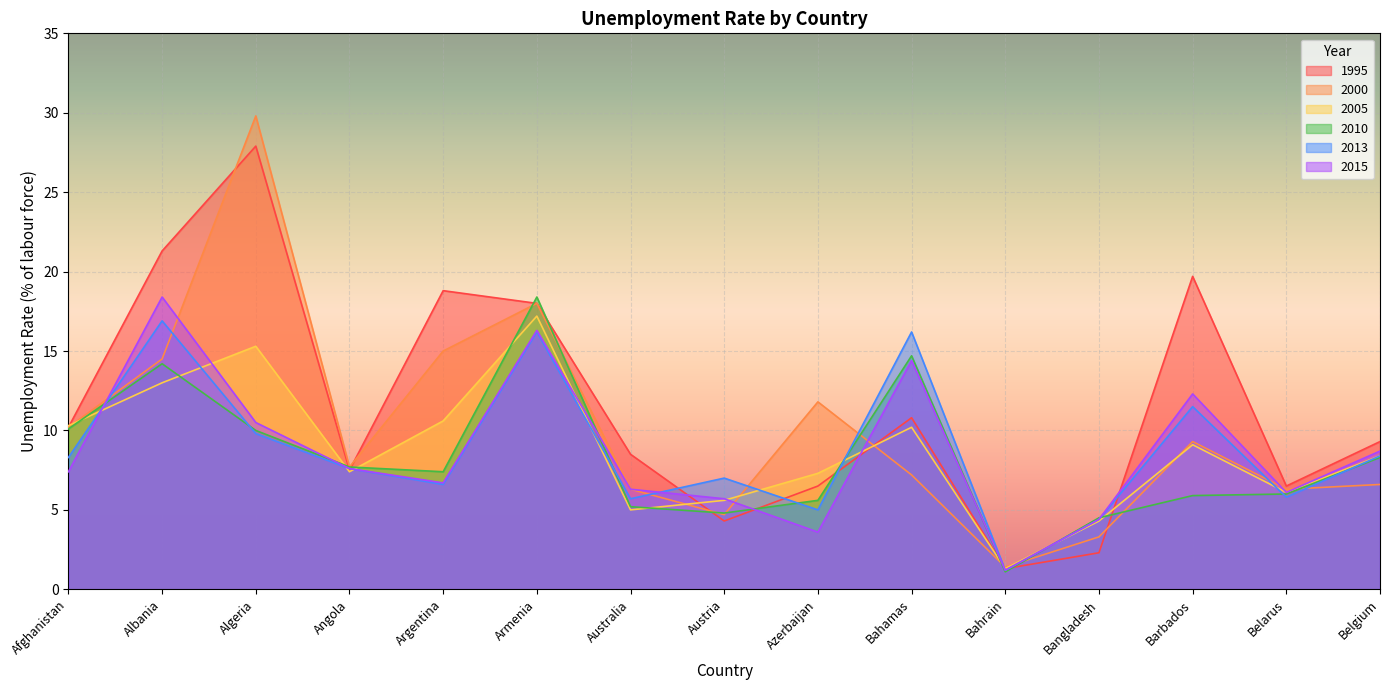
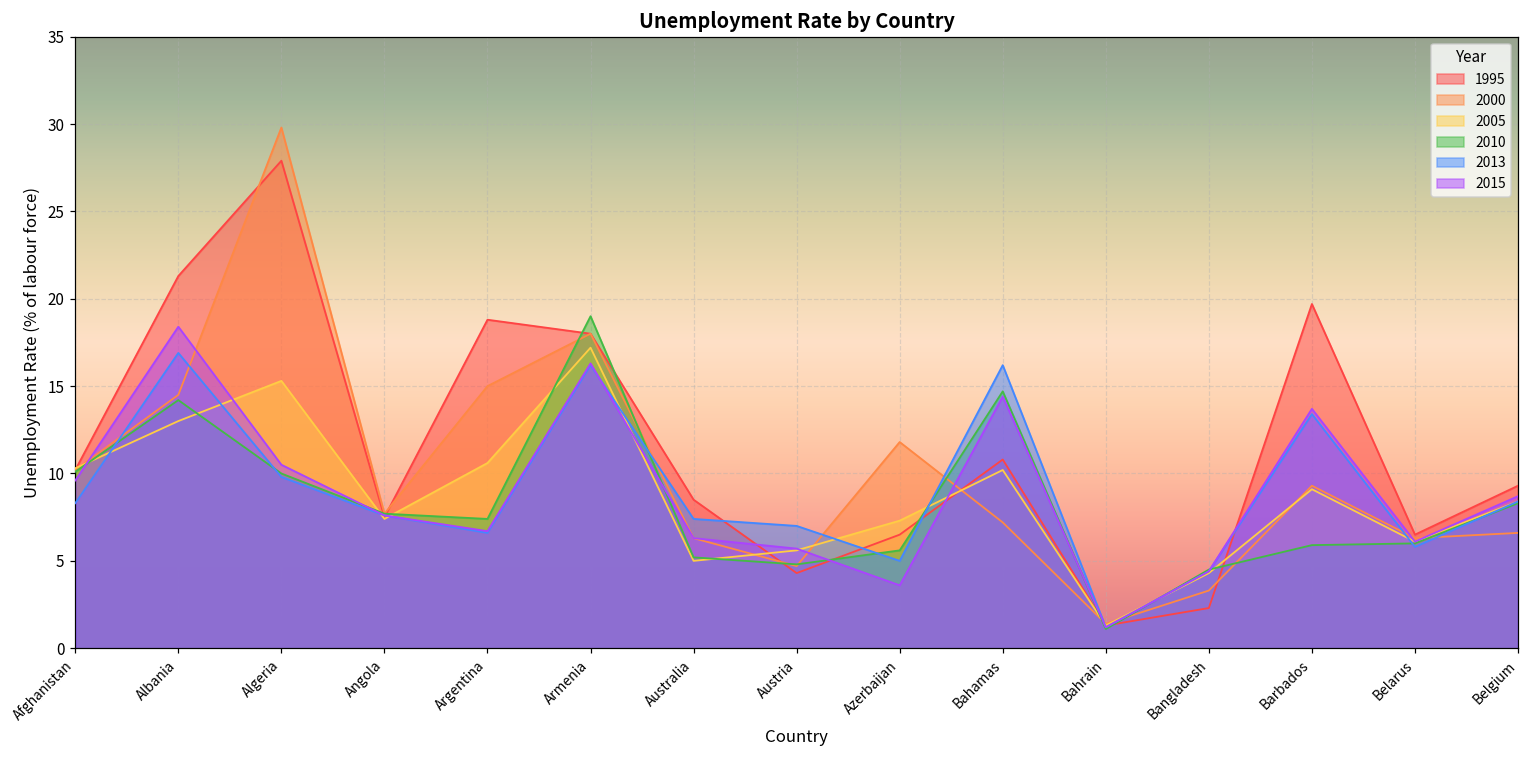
  {
    "2010": {
      "Albania": 14.2,
      "Algeria": 10.0,
      "Argentina": 7.4,
-     "Armenia": 18.4,
+     "Armenia": 19.0,
      "Australia": 5.2,
      "Azerbaijan": 5.6,
      "Bahamas": 14.7,
      "Barbados": 5.9
    },
    "2013": {
      "Afghanistan": 8.3,
      "Albania": 16.9,
      "Algeria": 9.8,
-     "Australia": 5.7,
+     "Australia": 7.4,
      "Austria": 7.0,
      "Azerbaijan": 5.0,
      "Bahamas": 16.2,
-     "Barbados": 11.5,
+     "Barbados": 13.4,
      "Belarus": 5.8
    },
    "2015": {
-     "Afghanistan": 7.4,
+     "Afghanistan": 9.6,
      "Albania": 18.4,
      "Algeria": 10.5,
      "Azerbaijan": 3.6,
      "Bahamas": 14.4,
-     "Barbados": 12.3,
+     "Barbados": 13.7,
      "Belgium": 8.7
    }
  }
